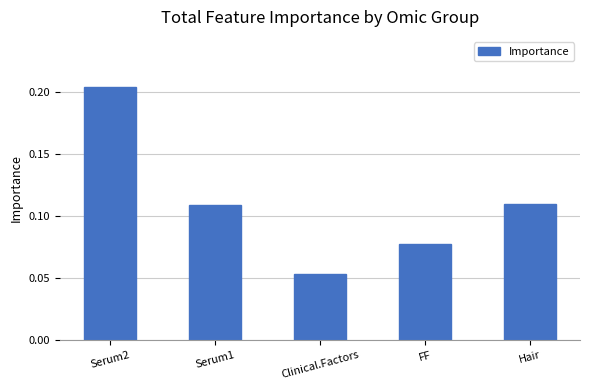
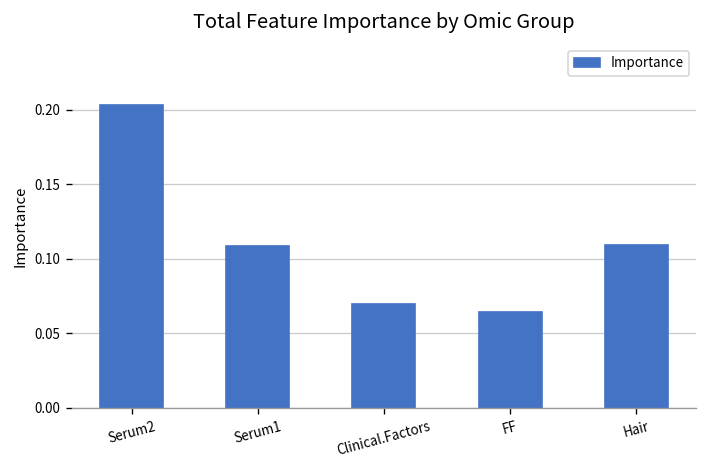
  {
    "Serum2": 0.203,
    "Serum1": 0.109,
-   "Clinical.Factors": 0.053,
-   "FF": 0.077,
+   "Clinical.Factors": 0.070,
+   "FF": 0.065,
    "Hair": 0.109
  }
